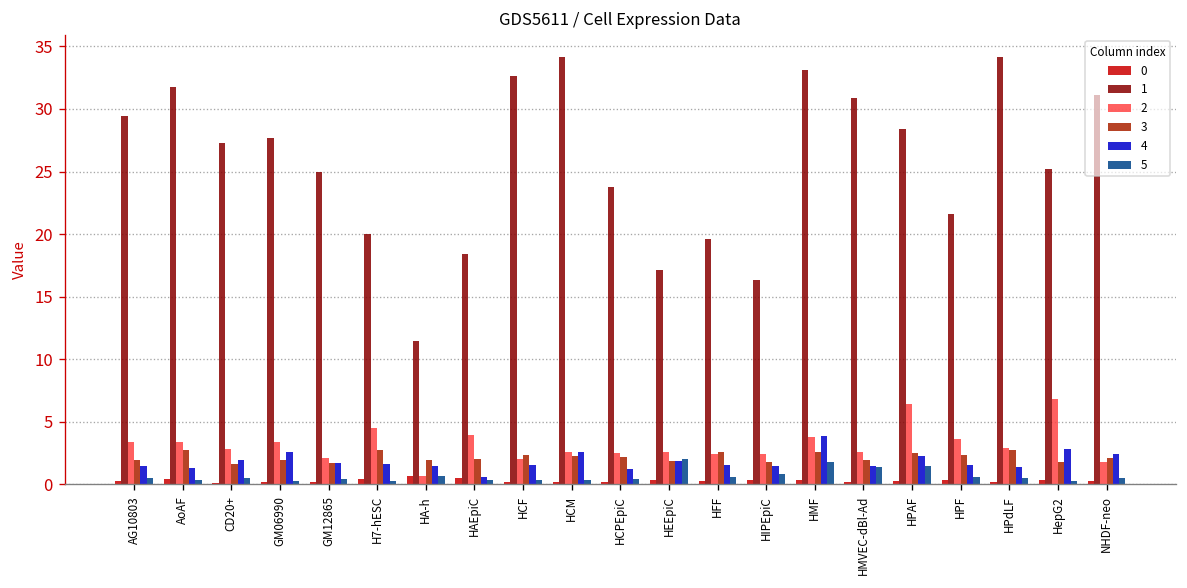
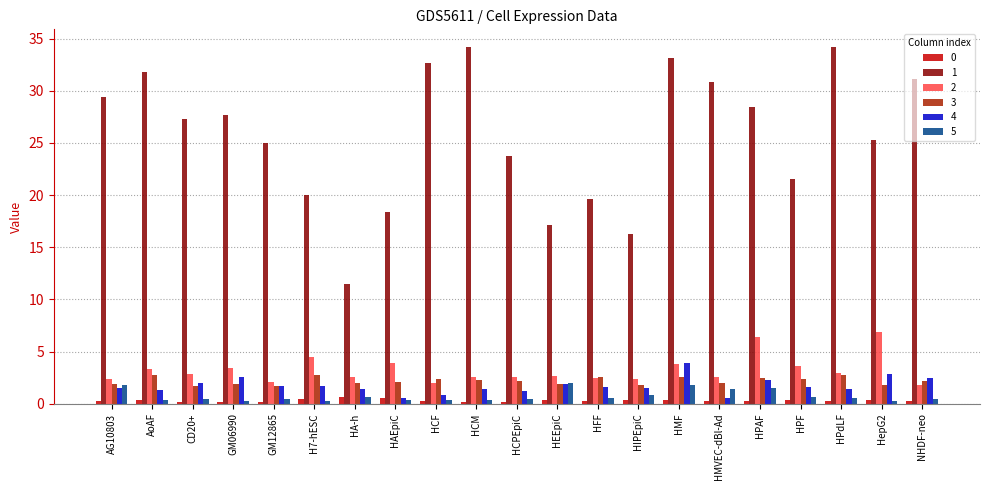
  {
    "2": {
-     "AG10803": 3.4,
+     "AG10803": 2.3,
      "AoAF": 3.4,
      "CD20+": 2.8,
      "GM06990": 3.4,
      "GM12865": 2.1,
      "H7-hESC": 4.5,
-     "HA-h": 0.7,
+     "HA-h": 2.5,
      "HAEpiC": 3.9,
      "HCF": 2.0,
      "HCM": 2.6,
      "HCPEpiC": 2.5,
      "HEEpiC": 2.6,
      "HFF": 2.4,
      "HIPEpiC": 2.4,
      "HMF": 3.8,
      "HMVEC-dBl-Ad": 2.6,
      "HPAF": 6.4,
      "HPF": 3.7,
      "HPdLF": 2.9,
      "HepG2": 6.8,
      "NHDF-neo": 1.8
    },
    "4": {
      "AG10803": 1.5,
      "AoAF": 1.3,
      "CD20+": 1.9,
      "GM06990": 2.6,
      "GM12865": 1.7,
      "H7-hESC": 1.7,
      "HA-h": 1.4,
      "HAEpiC": 0.6,
-     "HCF": 1.6,
-     "HCM": 2.6,
+     "HCF": 0.8,
+     "HCM": 1.4,
      "HCPEpiC": 1.2,
      "HEEpiC": 1.8,
      "HFF": 1.6,
      "HIPEpiC": 1.5,
      "HMF": 3.9,
-     "HMVEC-dBl-Ad": 1.5,
+     "HMVEC-dBl-Ad": 0.5,
      "HPAF": 2.3,
      "HPF": 1.6,
      "HPdLF": 1.4,
      "HepG2": 2.8,
      "NHDF-neo": 2.4
    },
    "5": {
-     "AG10803": 0.5,
+     "AG10803": 1.8,
      "AoAF": 0.4,
      "CD20+": 0.5,
      "GM06990": 0.3,
      "GM12865": 0.4,
      "H7-hESC": 0.3,
      "HA-h": 0.7,
      "HAEpiC": 0.3,
      "HCF": 0.4,
      "HCM": 0.4,
      "HCPEpiC": 0.5,
      "HEEpiC": 2.0,
      "HFF": 0.6,
      "HIPEpiC": 0.8,
      "HMF": 1.8,
      "HMVEC-dBl-Ad": 1.4,
      "HPAF": 1.5,
      "HPF": 0.6,
      "HPdLF": 0.5,
      "HepG2": 0.3,
      "NHDF-neo": 0.5
    }
  }
